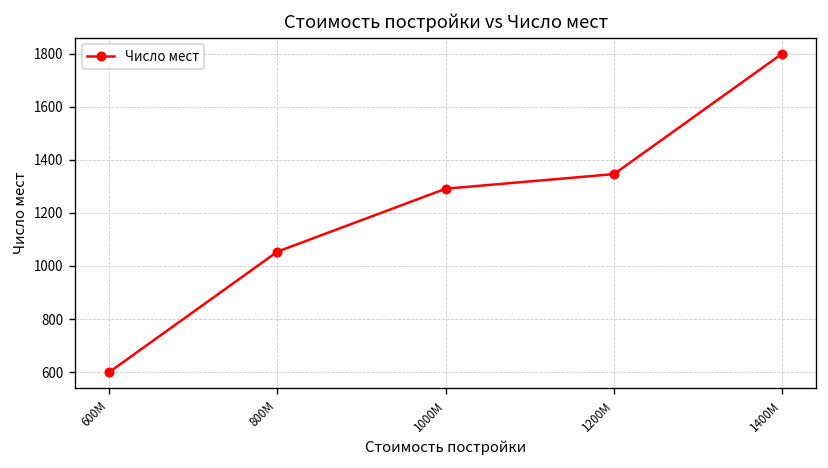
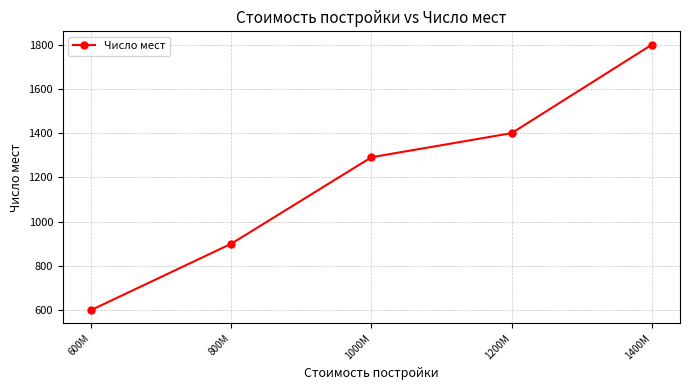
  {
    "600M": 600,
-   "800M": 1050,
+   "800M": 900,
    "1000M": 1290,
-   "1200M": 1350,
+   "1200M": 1400,
    "1400M": 1800
  }
